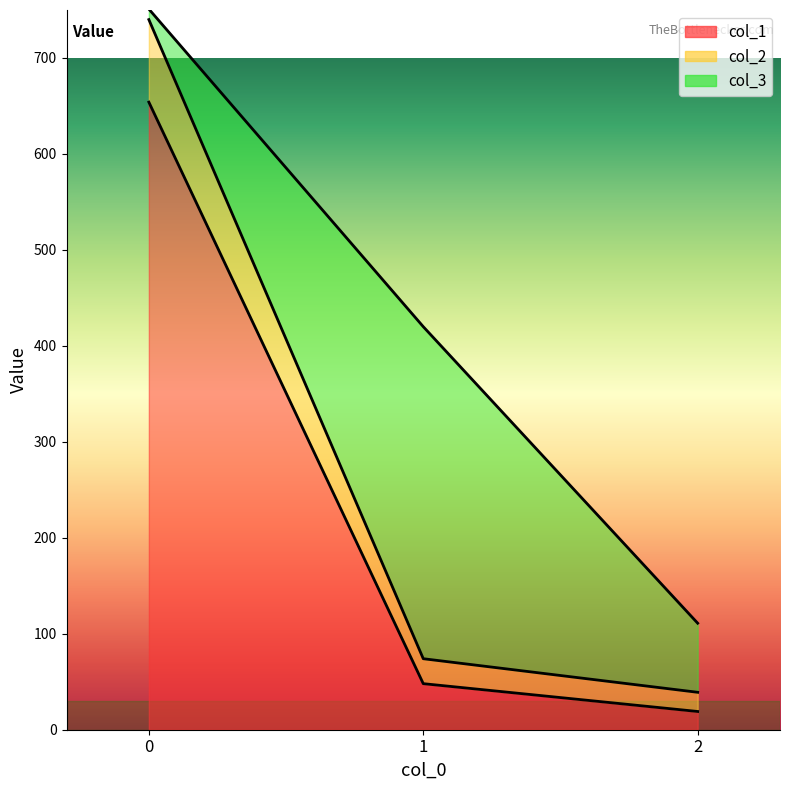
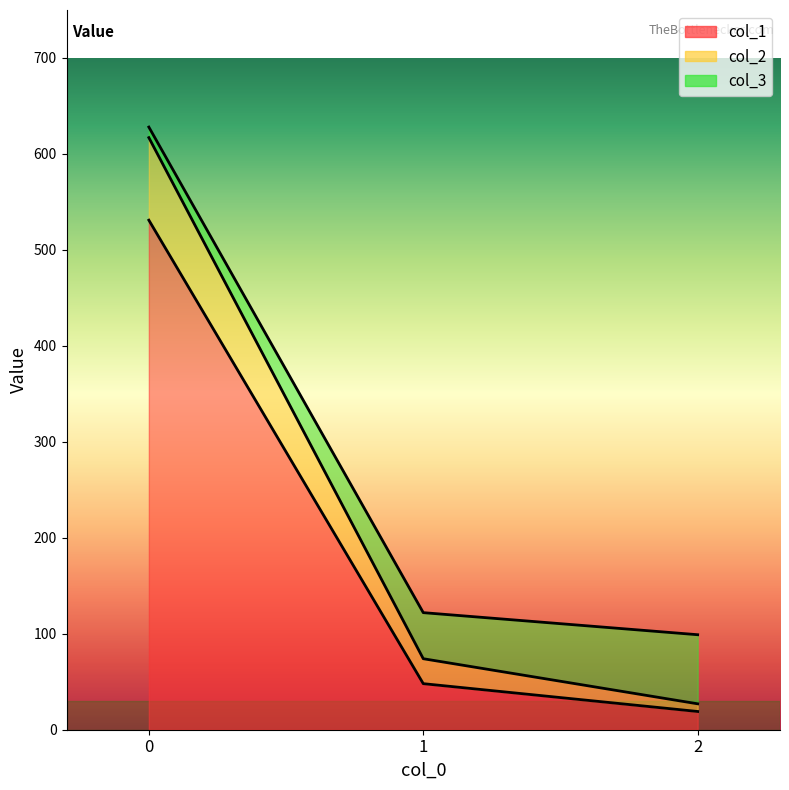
  {
    "col_1": {
-     "0": 650,
+     "0": 530,
      "1": 50,
      "2": 20
    },
    "col_2": {
      "0": 90,
      "1": 30,
-     "2": 20
+     "2": 10
    },
    "col_3": {
      "0": 10,
-     "1": 350,
+     "1": 50,
      "2": 70
    }
  }
